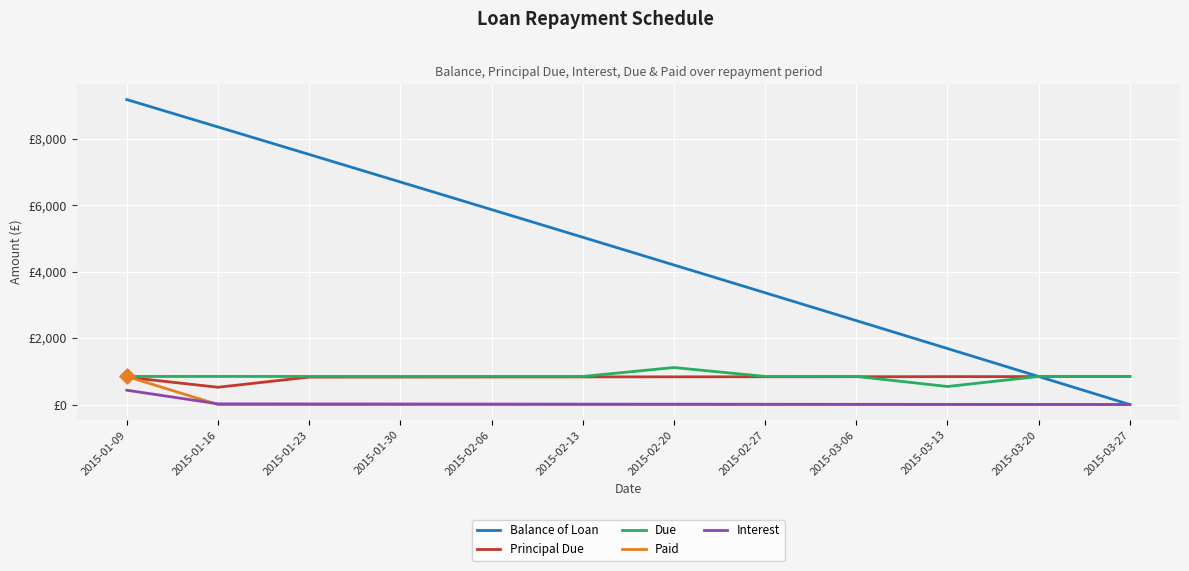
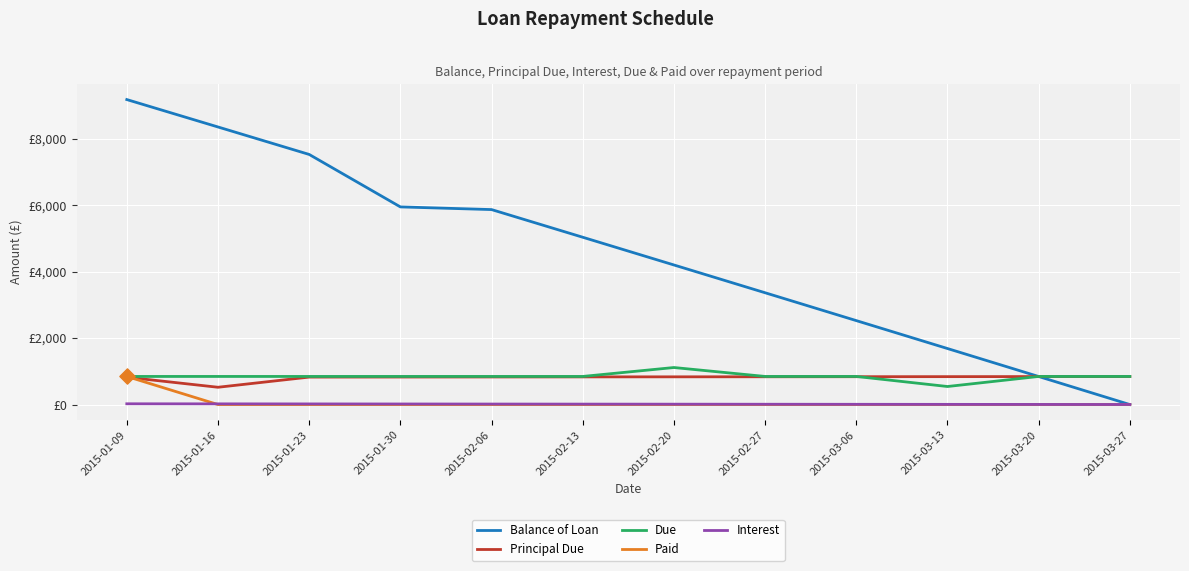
  {
    "Balance of Loan": {
      "2015-01-09": "£9,200",
      "2015-01-16": "£8,400",
      "2015-01-23": "£7,500",
-     "2015-01-30": "£6,700",
+     "2015-01-30": "£5,900",
      "2015-02-06": "£5,900",
      "2015-02-13": "£5,000",
      "2015-02-20": "£4,200",
      "2015-02-27": "£3,400",
      "2015-03-06": "£2,500",
      "2015-03-13": "£1,700"
    },
    "Principal Due": {
      "2015-01-16": "£500",
      "2015-02-20": "£800",
      "2015-03-13": "£800"
    },
    "Due": {
      "2015-01-16": "£800",
      "2015-02-20": "£1,100",
      "2015-03-13": "£500"
    },
    "Interest": {
-     "2015-01-09": "£400"
+     "2015-01-09": "£0"
    }
  }
